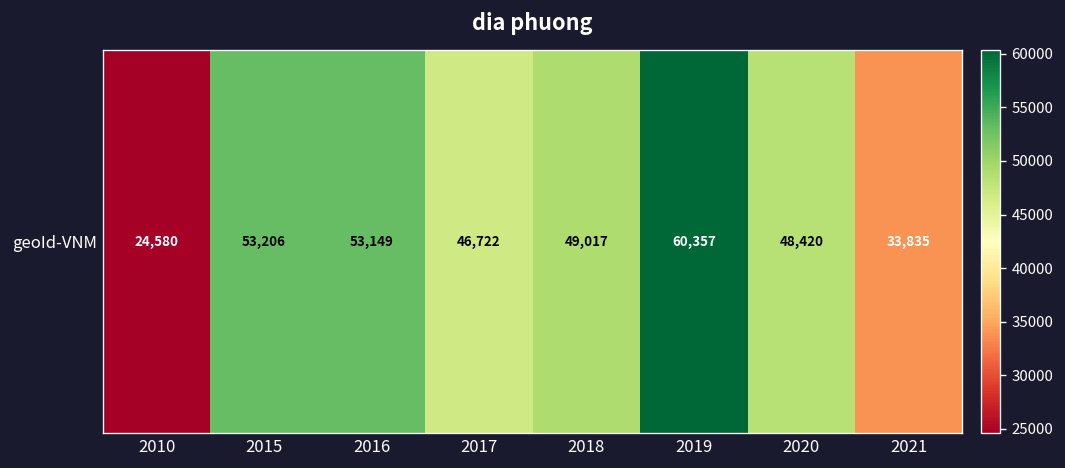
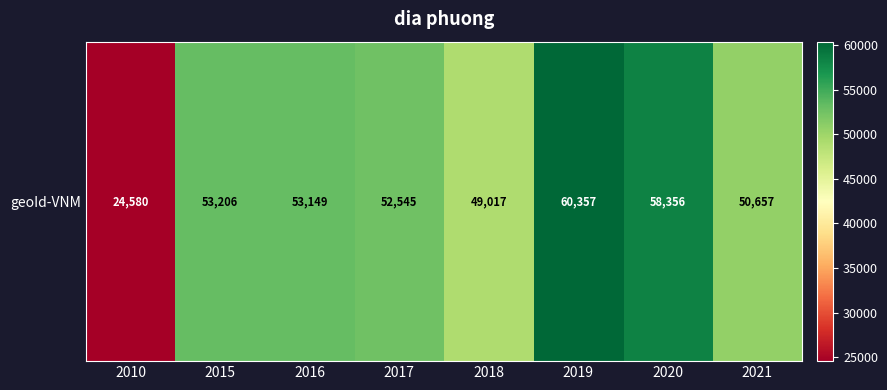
  {
    "geoId-VNM": {
      "2010": "24,580",
      "2015": "53,206",
      "2016": "53,149",
-     "2017": "46,722",
+     "2017": "52,545",
      "2018": "49,017",
      "2019": "60,357",
-     "2020": "48,420",
-     "2021": "33,835"
+     "2020": "58,356",
+     "2021": "50,657"
    }
  }
